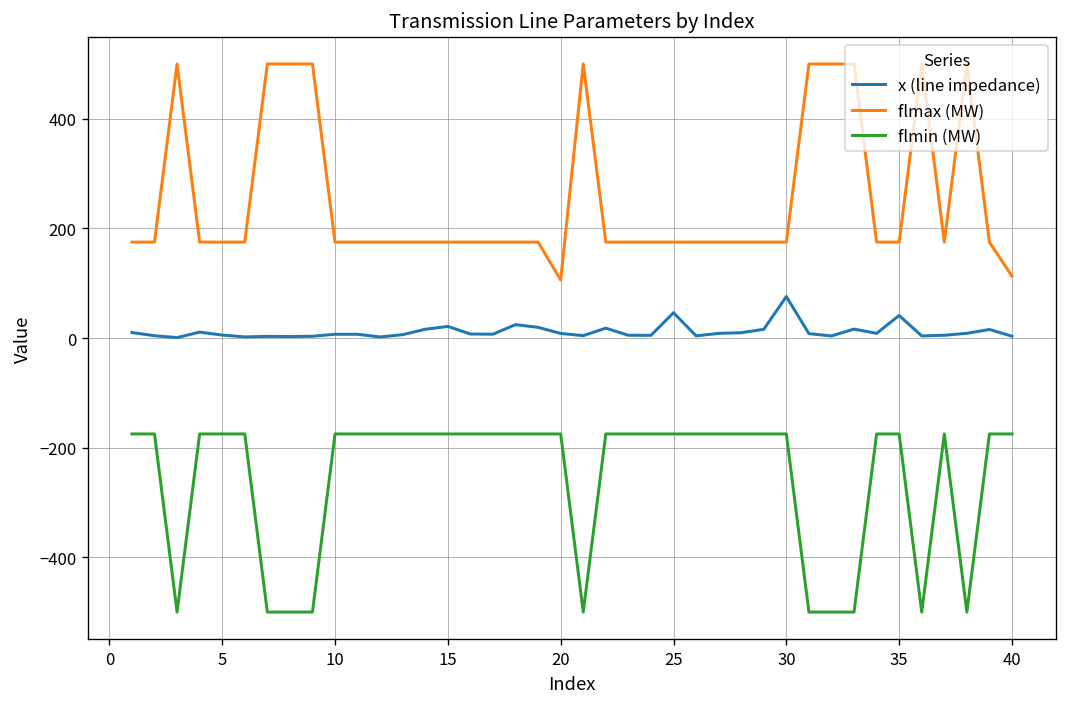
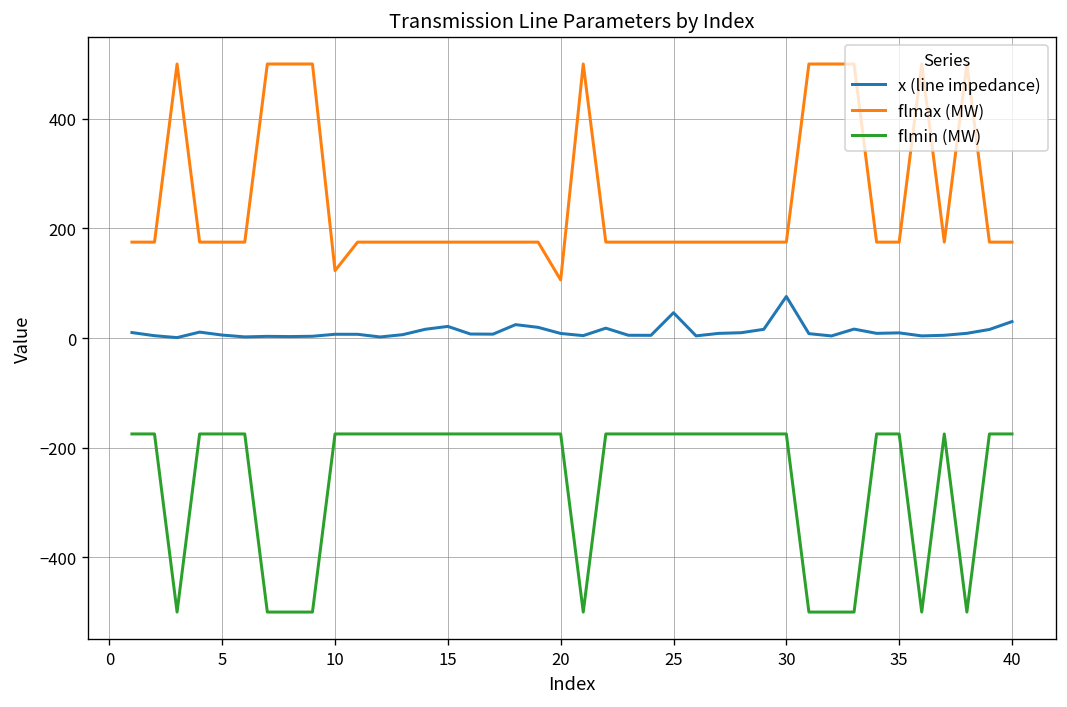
  {
    "x (line impedance)": {
      "5": 10,
      "10": 10,
      "15": 20,
      "20": 10,
      "25": 50,
      "30": 80,
-     "35": 40,
-     "40": 0
+     "35": 10,
+     "40": 30
    },
    "flmax (MW)": {
      "5": 180,
-     "10": 180,
+     "10": 120,
      "15": 180,
      "20": 110,
      "25": 180,
      "30": 180,
      "35": 180,
-     "40": 110
+     "40": 180
    },
    "flmin (MW)": {
      "5": -180,
      "10": -180,
      "15": -180,
      "20": -180,
      "25": -180,
      "30": -180,
      "35": -180,
      "40": -180
    }
  }
